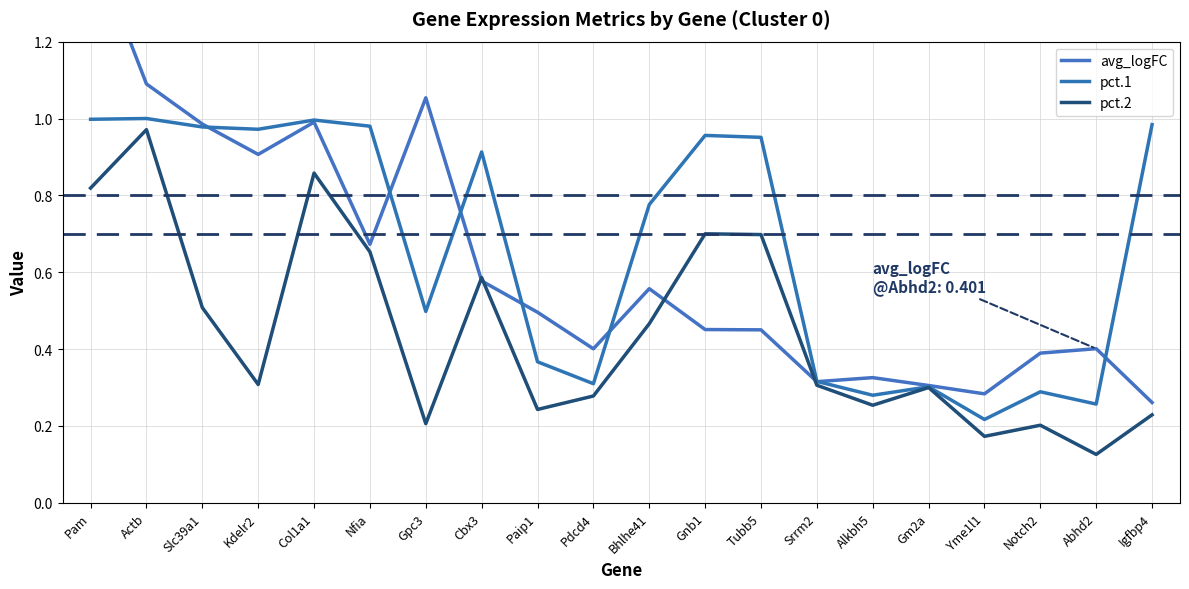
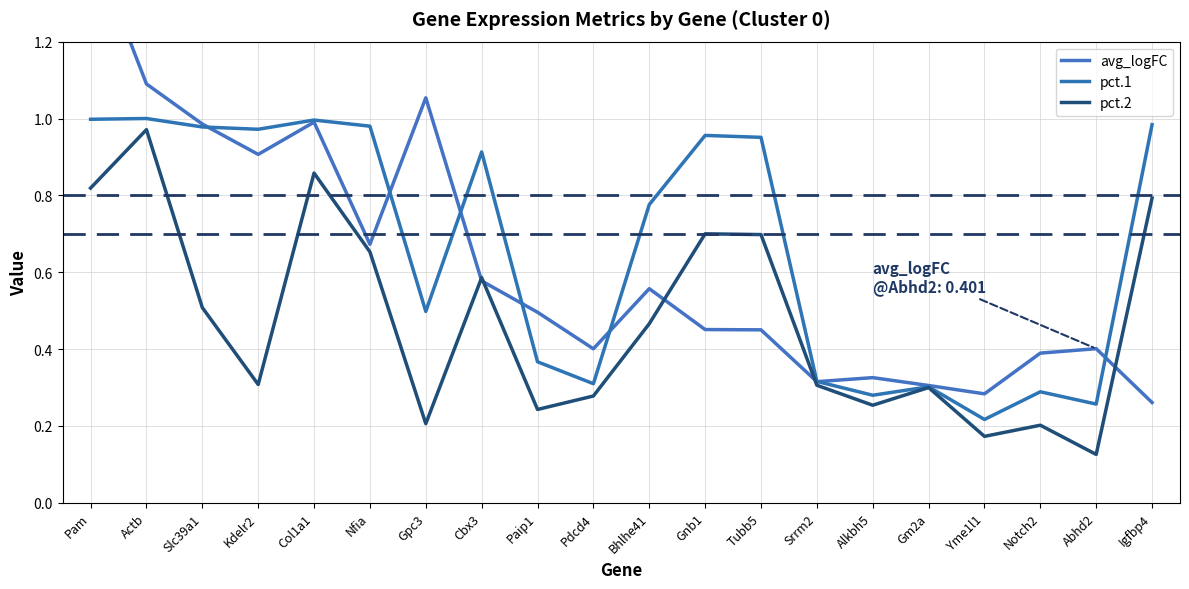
  {
    "pct.2": {
      "Pam": 0.82,
      "Actb": 0.97,
      "Slc39a1": 0.51,
      "Kdelr2": 0.31,
      "Col1a1": 0.86,
      "Nfia": 0.65,
      "Gpc3": 0.21,
      "Cbx3": 0.59,
      "Paip1": 0.24,
      "Pdcd4": 0.28,
      "Bhlhe41": 0.47,
      "Gnb1": 0.70,
      "Tubb5": 0.70,
      "Srrm2": 0.31,
      "Alkbh5": 0.25,
      "Yme1l1": 0.17,
      "Notch2": 0.20,
      "Abhd2": 0.13,
-     "Igfbp4": 0.23
+     "Igfbp4": 0.79
    }
  }
